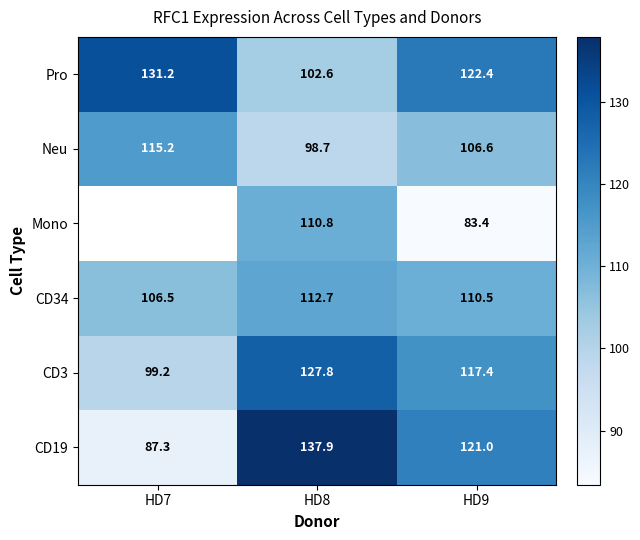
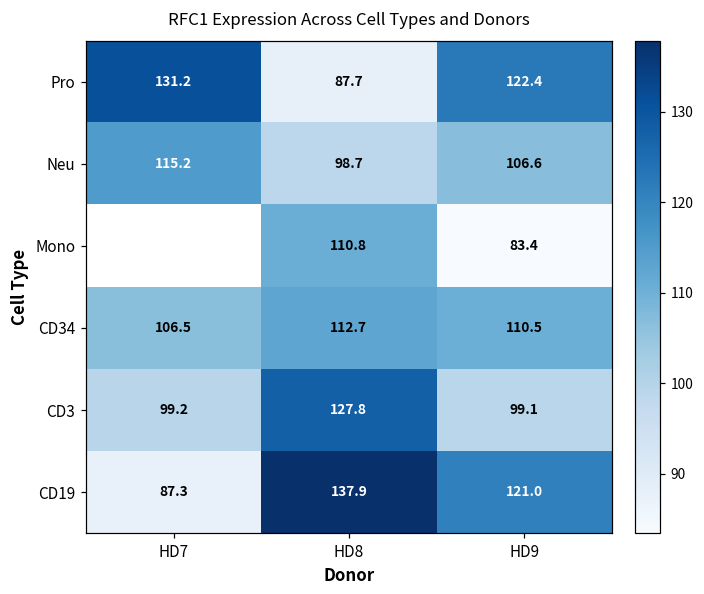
  {
    "Pro": {
      "HD7": 131.2,
-     "HD8": 102.6,
+     "HD8": 87.7,
      "HD9": 122.4
    },
    "Neu": {
      "HD7": 115.2,
      "HD8": 98.7,
      "HD9": 106.6
    },
    "Mono": {
      "HD8": 110.8,
      "HD9": 83.4
    },
    "CD34": {
      "HD7": 106.5,
      "HD8": 112.7,
      "HD9": 110.5
    },
    "CD3": {
      "HD7": 99.2,
      "HD8": 127.8,
-     "HD9": 117.4
+     "HD9": 99.1
    },
    "CD19": {
      "HD7": 87.3,
      "HD8": 137.9,
      "HD9": 121.0
    }
  }
